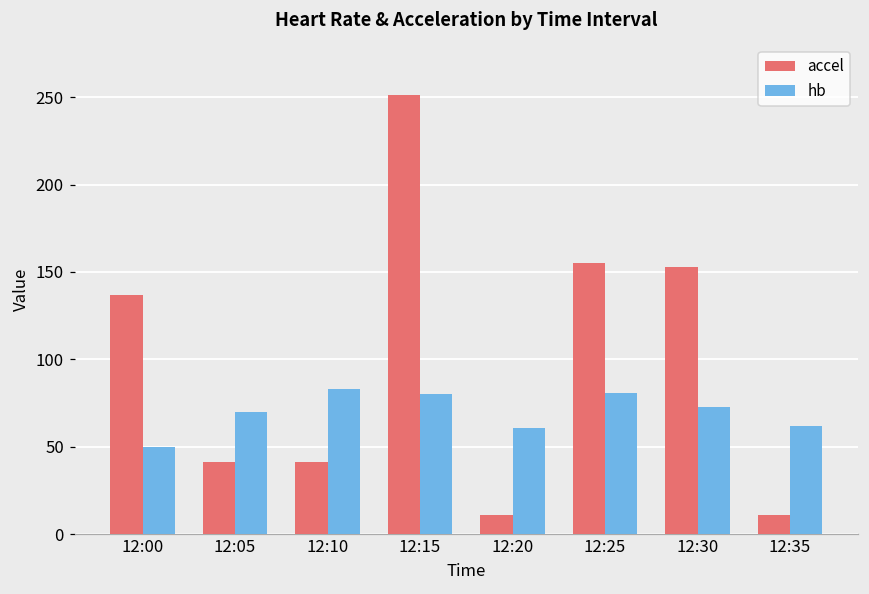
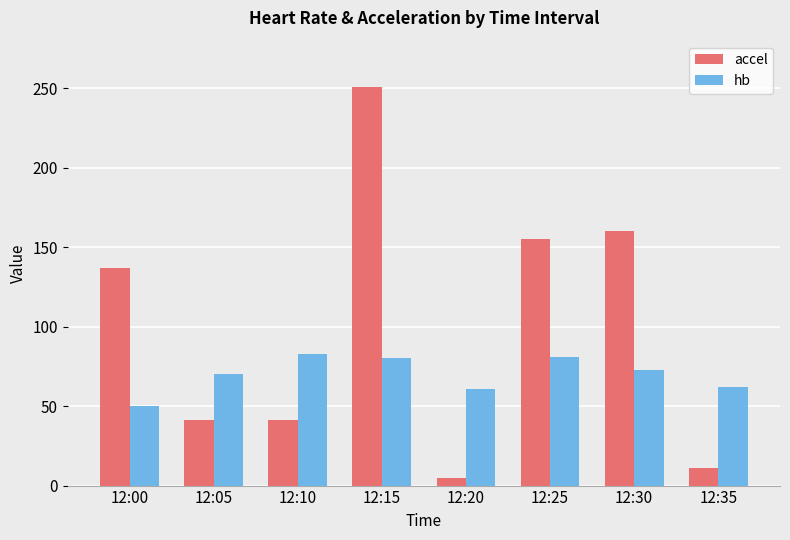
  {
    "accel": {
      "12:00": 137,
      "12:05": 41,
      "12:10": 41,
      "12:15": 251,
-     "12:20": 11,
+     "12:20": 5,
      "12:25": 155,
-     "12:30": 153,
+     "12:30": 160,
      "12:35": 11
    },
    "hb": {
      "12:00": 50,
      "12:05": 70,
      "12:10": 83,
      "12:15": 80,
      "12:20": 61,
      "12:25": 81,
      "12:30": 73,
      "12:35": 62
    }
  }
